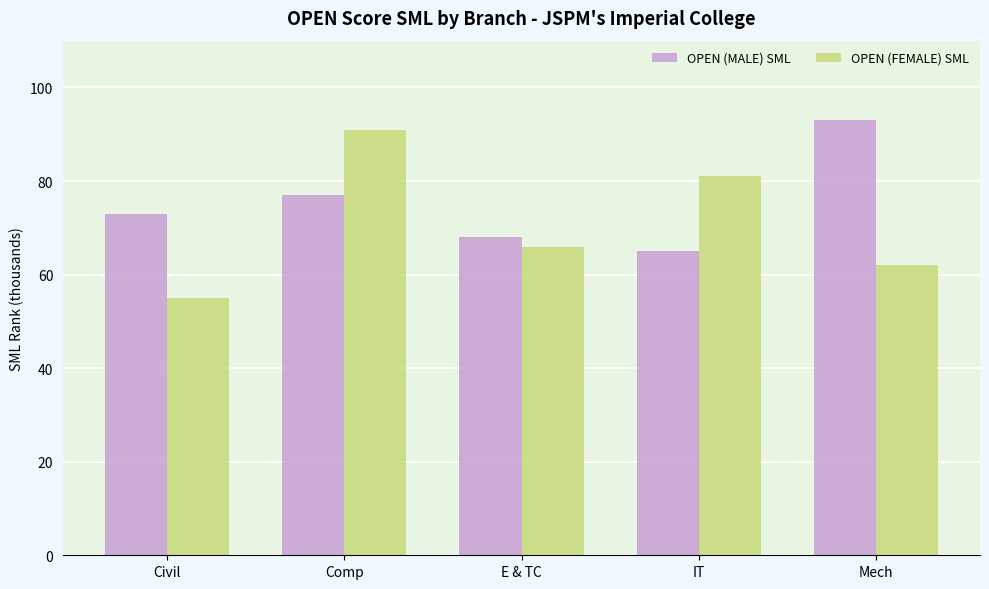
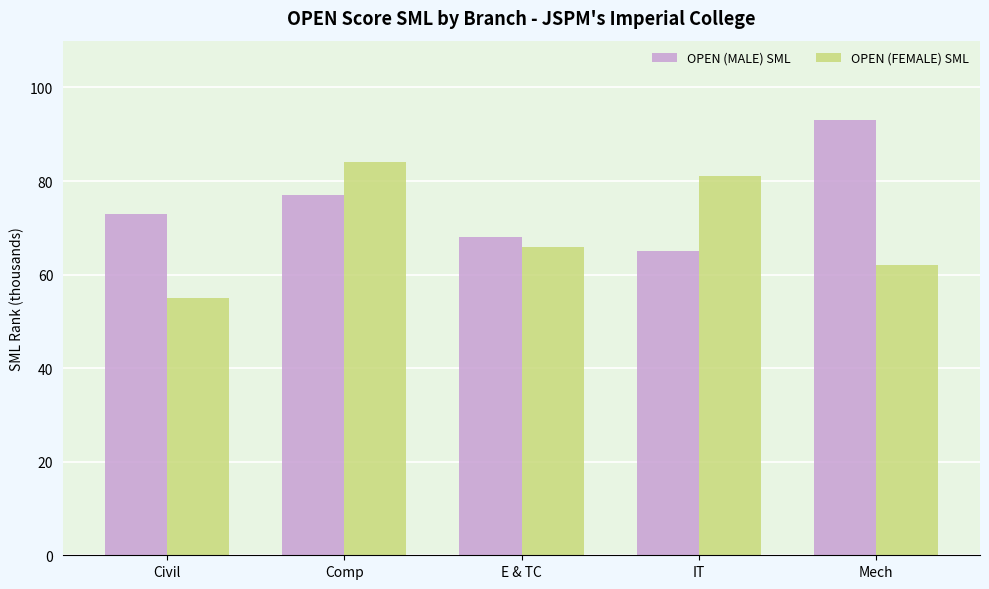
  {
    "OPEN (MALE) SML": {
      "Civil": 73,
      "Comp": 77,
      "E & TC": 68,
      "IT": 65,
      "Mech": 93
    },
    "OPEN (FEMALE) SML": {
      "Civil": 55,
-     "Comp": 91,
+     "Comp": 84,
      "E & TC": 66,
      "IT": 81,
      "Mech": 62
    }
  }
